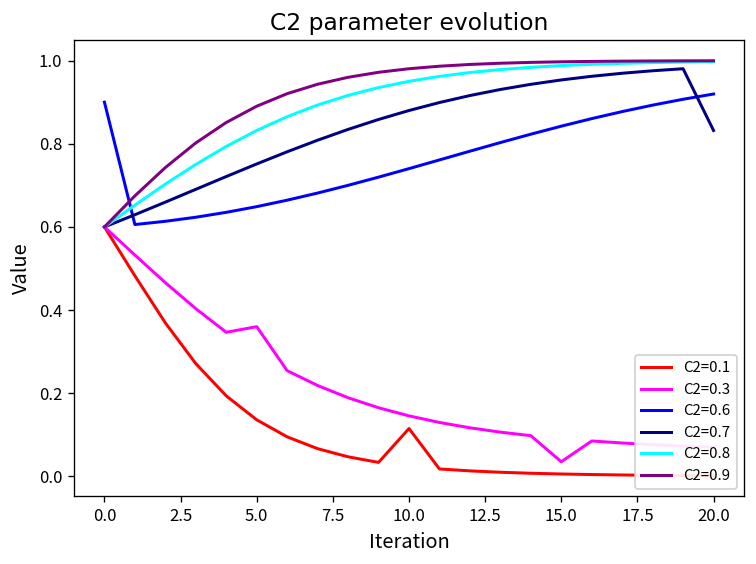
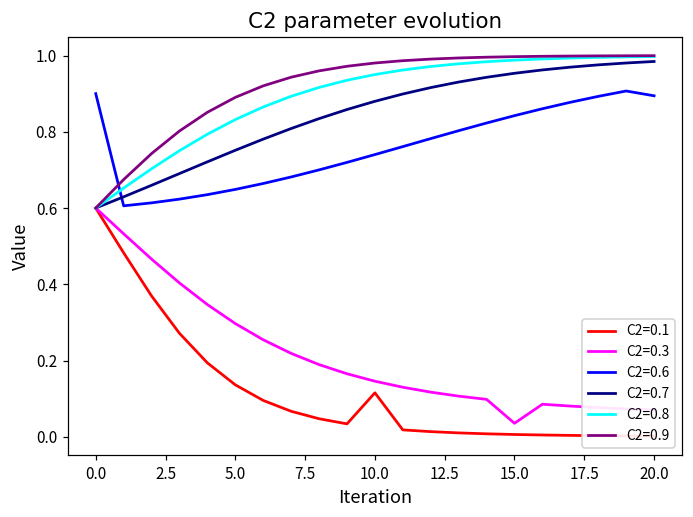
  {
    "C2=0.1": {
      "5.0": 0.14,
      "10.0": 0.12,
      "15.0": 0.01
    },
    "C2=0.3": {
-     "5.0": 0.36,
+     "5.0": 0.30,
      "10.0": 0.15,
      "15.0": 0.04
    },
    "C2=0.6": {
      "0.0": 0.90,
      "5.0": 0.65,
      "10.0": 0.74,
      "15.0": 0.84,
-     "20.0": 0.92
+     "20.0": 0.89
    },
    "C2=0.7": {
      "5.0": 0.75,
      "10.0": 0.88,
      "15.0": 0.95,
-     "20.0": 0.83
+     "20.0": 0.98
    },
    "C2=0.8": {
      "5.0": 0.83,
      "10.0": 0.95,
      "15.0": 0.99
    },
    "C2=0.9": {
      "5.0": 0.89,
      "10.0": 0.98,
      "15.0": 1.00
    }
  }
